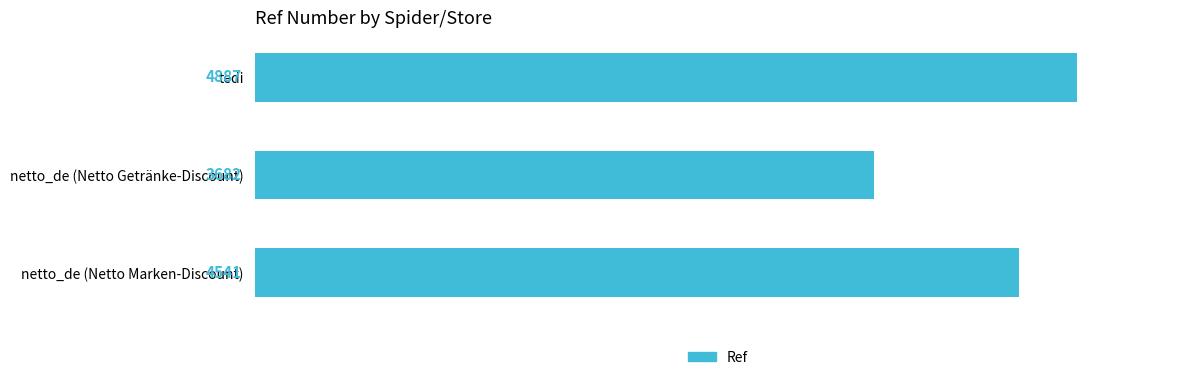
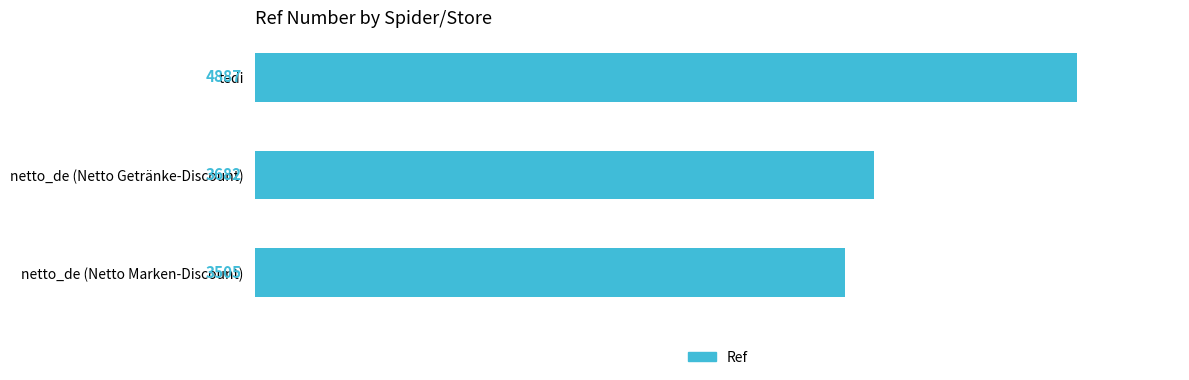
  {
-   "netto_de (Netto Marken-Discount)": 4541
+   "netto_de (Netto Marken-Discount)": 3505
  }
